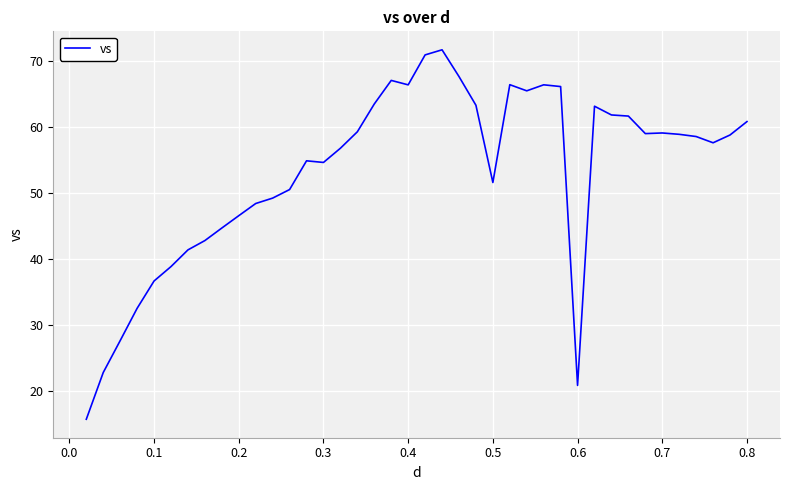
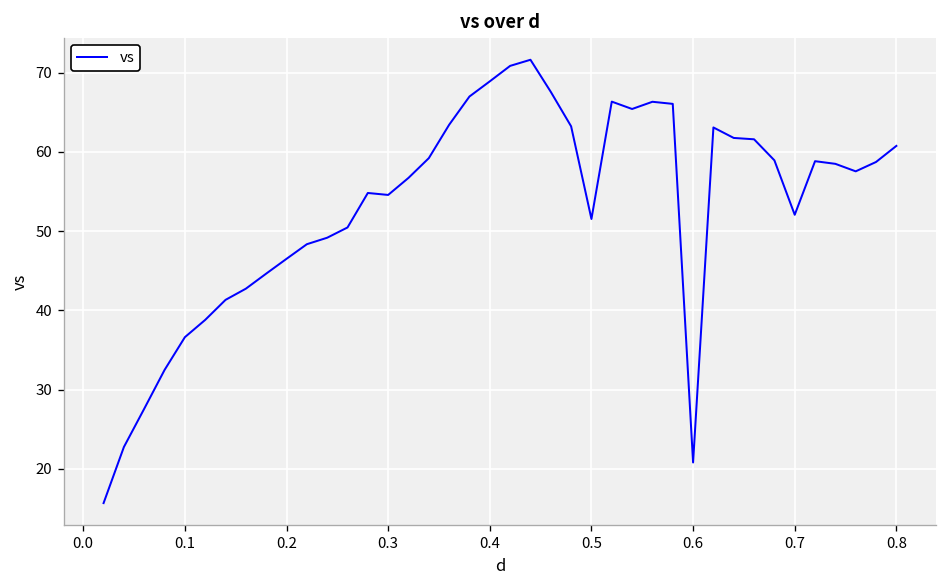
  {
    "0.1": 37,
    "0.2": 46,
    "0.3": 55,
-   "0.4": 66,
+   "0.4": 69,
    "0.5": 52,
    "0.6": 21,
-   "0.7": 59,
+   "0.7": 52,
    "0.8": 61
  }
